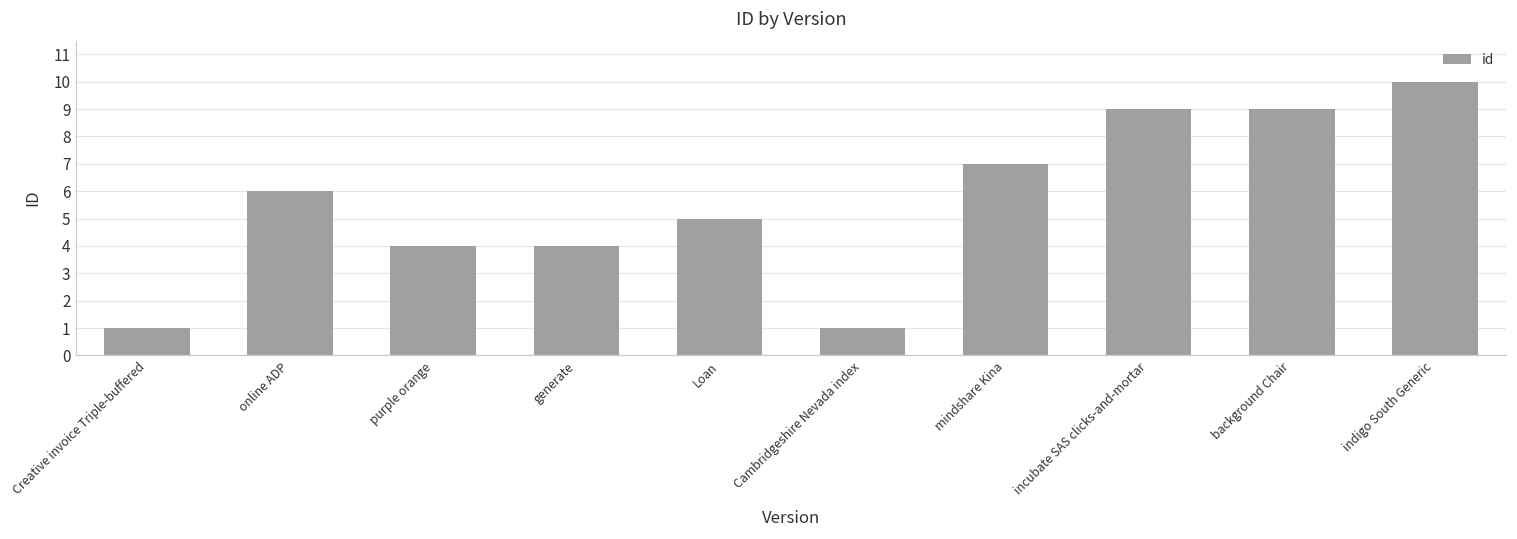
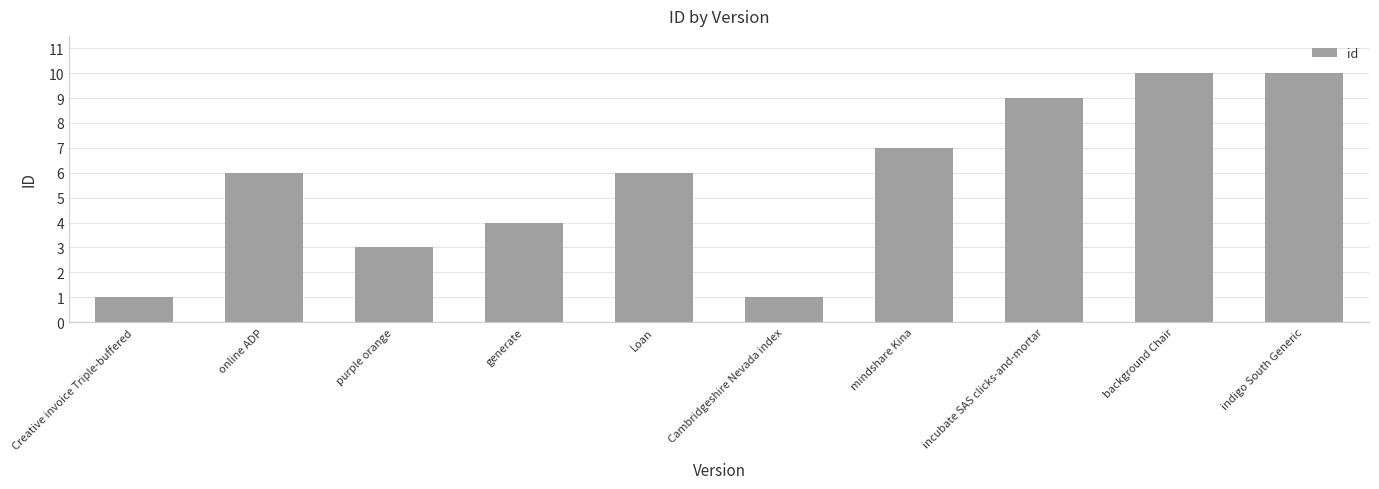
  {
    "Creative invoice Triple-buffered": 1,
    "online ADP": 6,
-   "purple orange": 4,
+   "purple orange": 3,
    "generate": 4,
-   "Loan": 5,
+   "Loan": 6,
    "Cambridgeshire Nevada index": 1,
    "mindshare Kina": 7,
    "incubate SAS clicks-and-mortar": 9,
-   "background Chair": 9,
+   "background Chair": 10,
    "indigo South Generic": 10
  }
